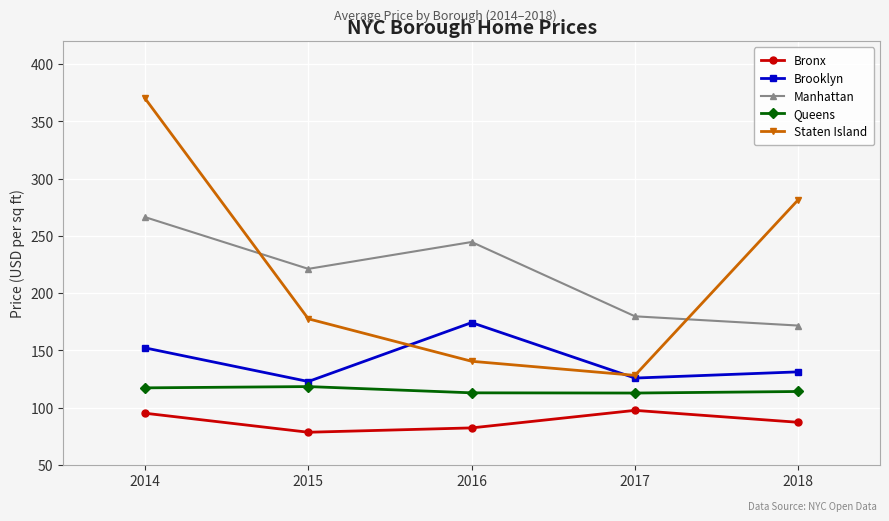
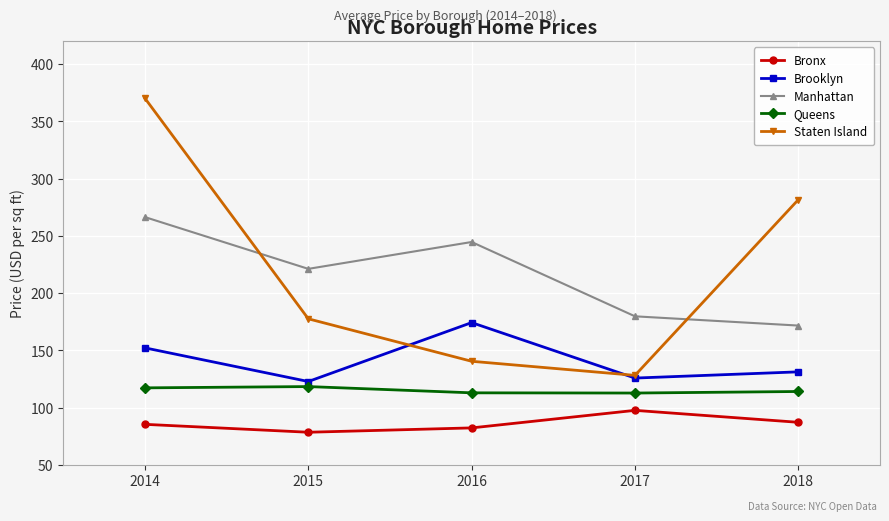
  {
    "Bronx": {
-     "2014": 95,
+     "2014": 85,
      "2015": 78,
      "2016": 82,
      "2017": 98,
      "2018": 87
    },
    "Brooklyn": {
      "2014": 152,
      "2015": 123,
      "2016": 174,
      "2017": 126,
      "2018": 131
    },
    "Manhattan": {
      "2014": 266,
      "2015": 221,
      "2016": 245,
      "2017": 180,
      "2018": 172
    },
    "Queens": {
      "2014": 117,
      "2015": 118,
      "2016": 113,
      "2017": 113,
      "2018": 114
    },
    "Staten Island": {
      "2014": 370,
      "2015": 178,
      "2016": 140,
      "2017": 128,
      "2018": 282
    }
  }
